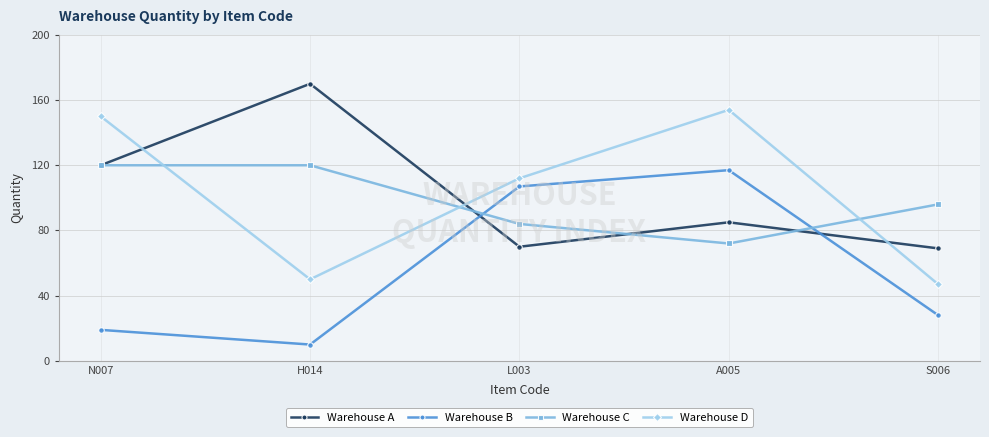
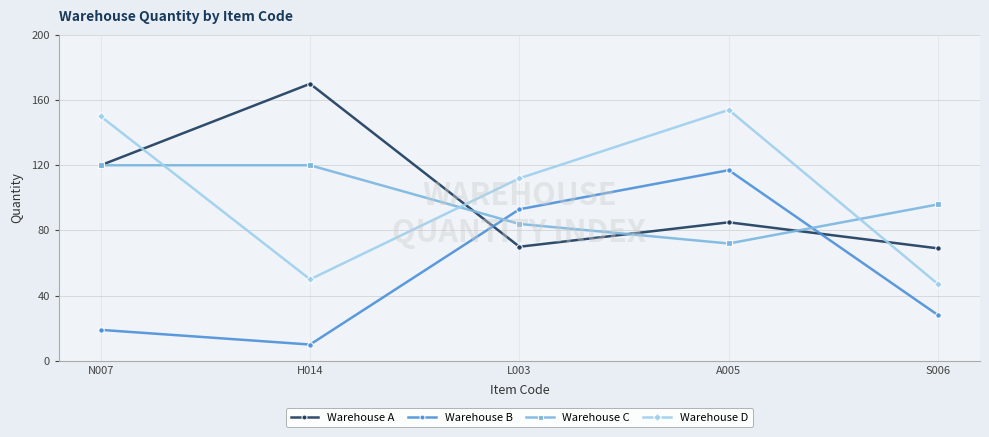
  {
    "Warehouse A": {
      "H014": 170,
      "L003": 70,
      "A005": 85,
      "S006": 69
    },
    "Warehouse B": {
      "N007": 19,
      "H014": 10,
-     "L003": 107,
+     "L003": 93,
      "A005": 117,
      "S006": 28
    }
  }
